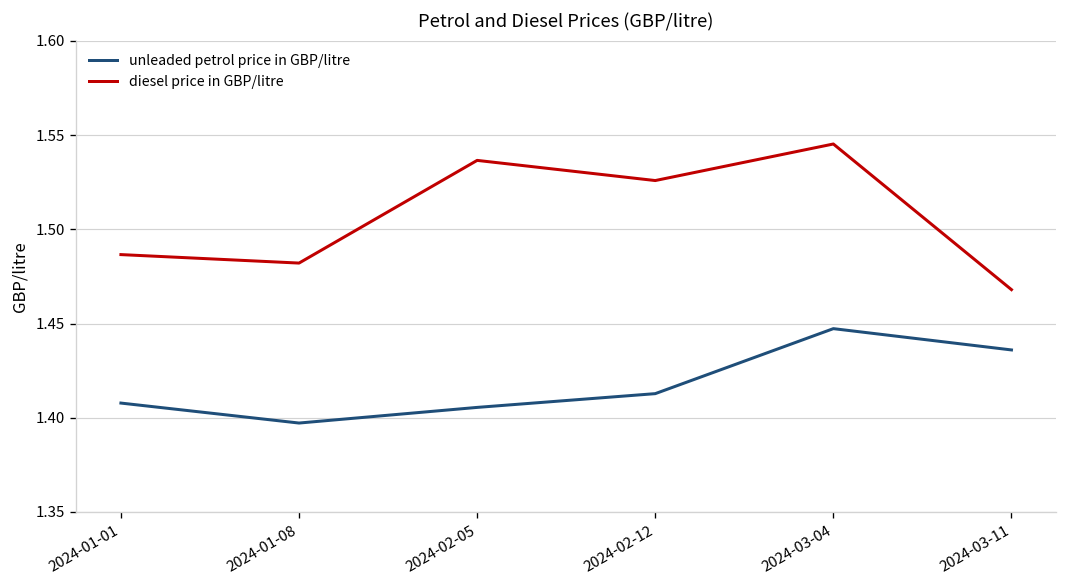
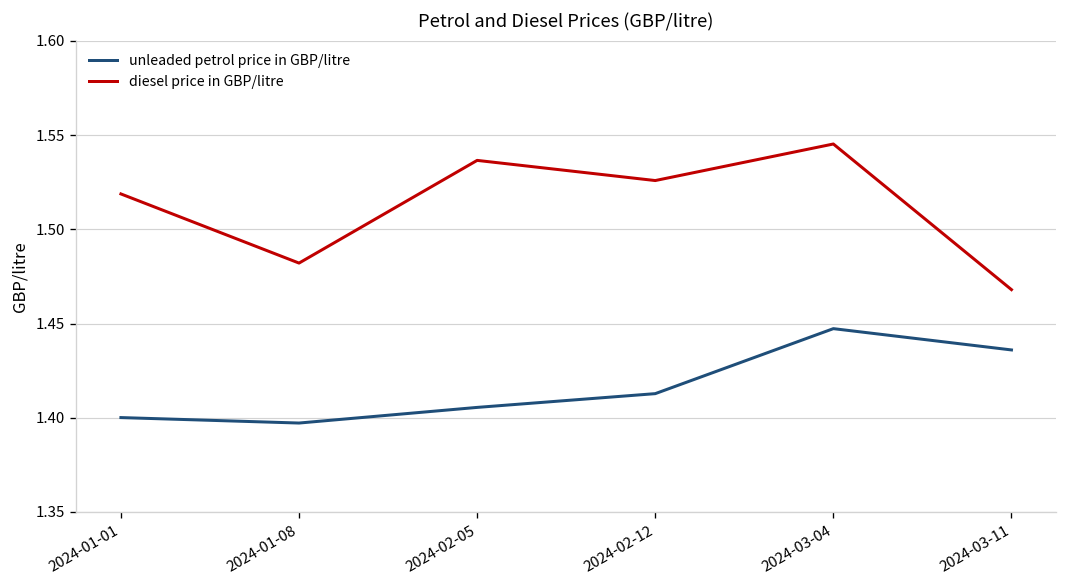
  {
    "unleaded petrol price in GBP/litre": {
-     "2024-01-01": 1.408,
+     "2024-01-01": 1.400,
      "2024-01-08": 1.397,
      "2024-02-05": 1.406,
      "2024-02-12": 1.413,
      "2024-03-04": 1.447,
      "2024-03-11": 1.436
    },
    "diesel price in GBP/litre": {
-     "2024-01-01": 1.487,
+     "2024-01-01": 1.519,
      "2024-01-08": 1.482,
      "2024-02-05": 1.537,
      "2024-02-12": 1.526,
      "2024-03-04": 1.545,
      "2024-03-11": 1.468
    }
  }
